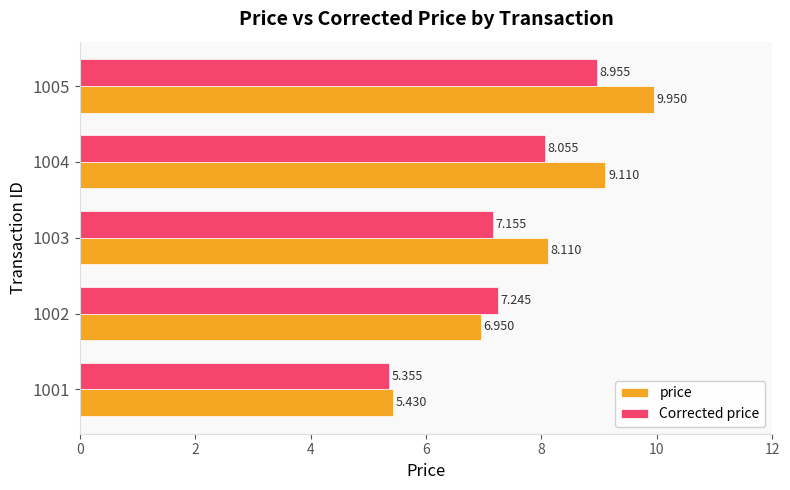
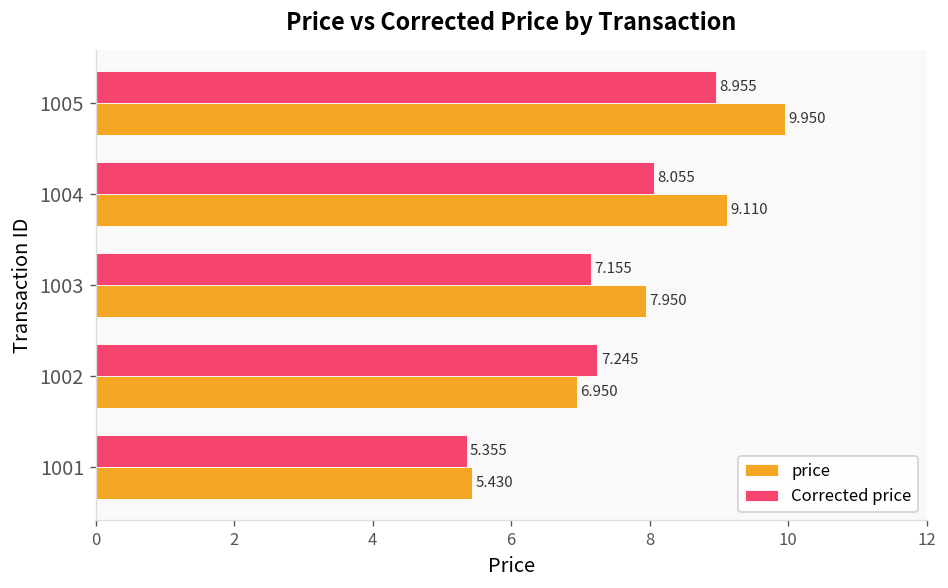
  {
    "price": {
      "1005": 9.950,
      "1004": 9.110,
-     "1003": 8.110,
+     "1003": 7.950,
      "1002": 6.950,
      "1001": 5.430
    },
    "Corrected price": {
      "1005": 8.955,
      "1004": 8.055,
      "1003": 7.155,
      "1002": 7.245,
      "1001": 5.355
    }
  }
